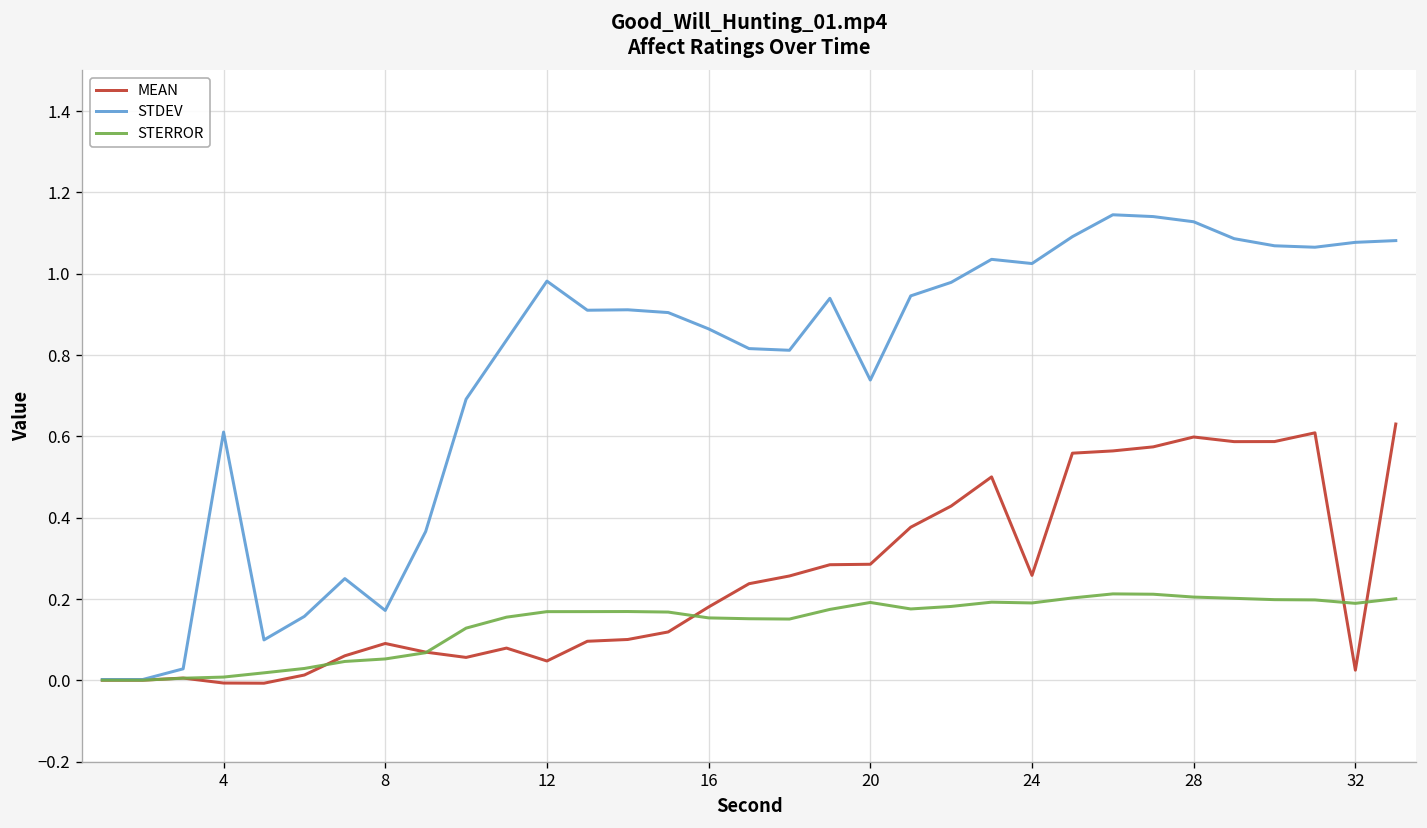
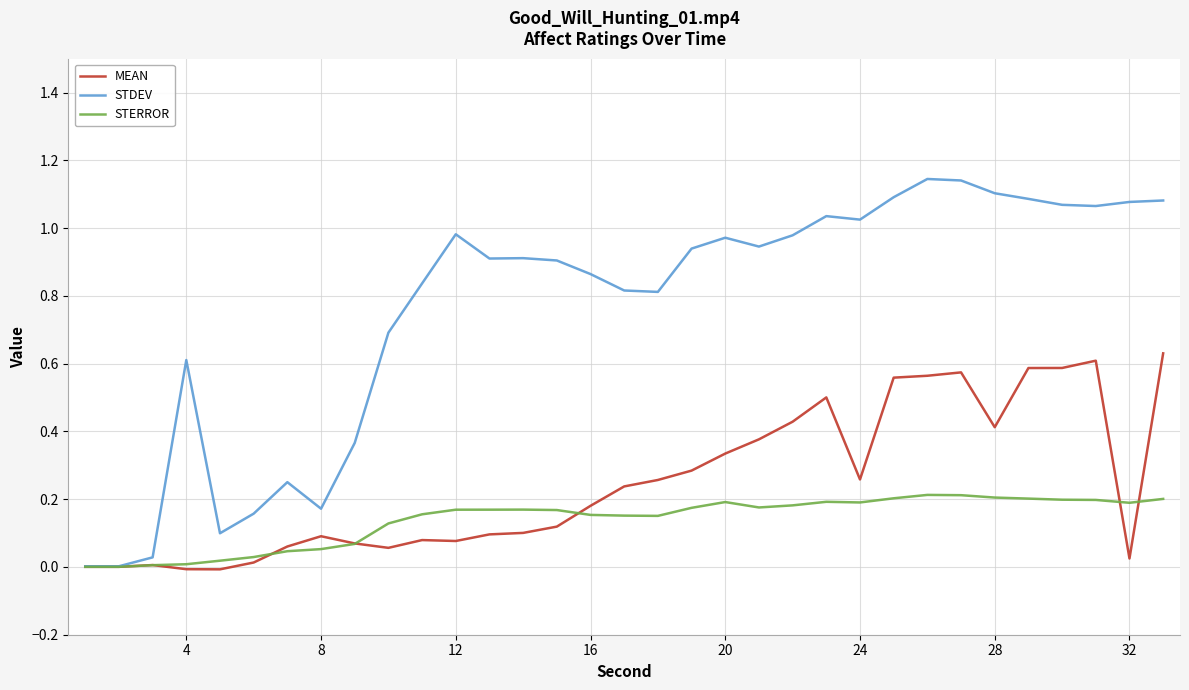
  {
    "MEAN": {
      "4": -0.01,
      "8": 0.09,
-     "12": 0.05,
+     "12": 0.08,
      "16": 0.18,
-     "20": 0.29,
+     "20": 0.33,
      "24": 0.26,
-     "28": 0.60,
+     "28": 0.41,
      "32": 0.02
    },
    "STDEV": {
      "4": 0.61,
      "8": 0.17,
      "12": 0.98,
      "16": 0.86,
-     "20": 0.74,
+     "20": 0.97,
      "24": 1.03,
-     "28": 1.13,
+     "28": 1.10,
      "32": 1.08
    },
    "STERROR": {
      "4": 0.01,
      "8": 0.05,
      "12": 0.17,
      "16": 0.15,
      "20": 0.19,
      "24": 0.19,
      "28": 0.20,
      "32": 0.19
    }
  }
